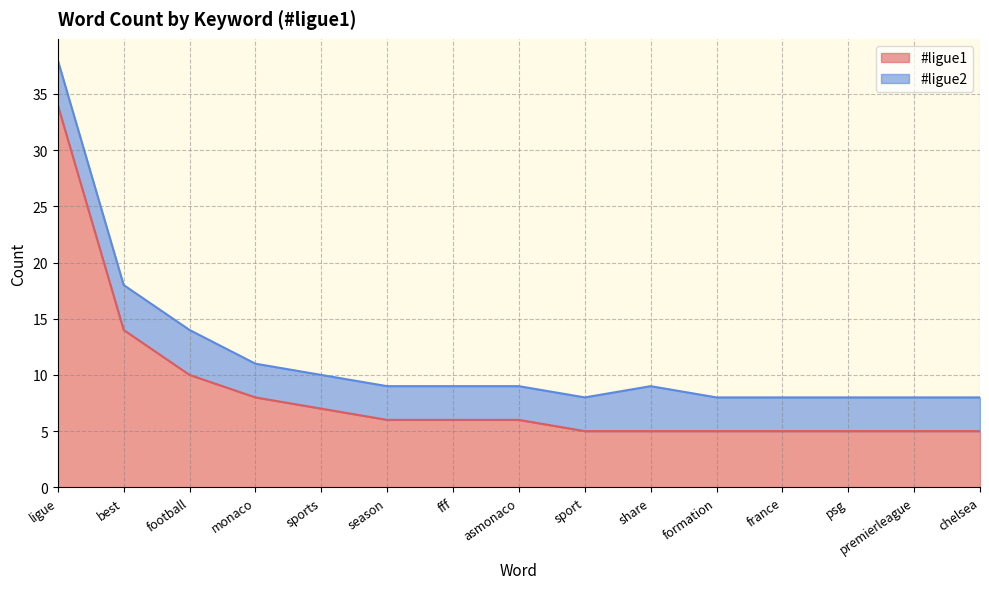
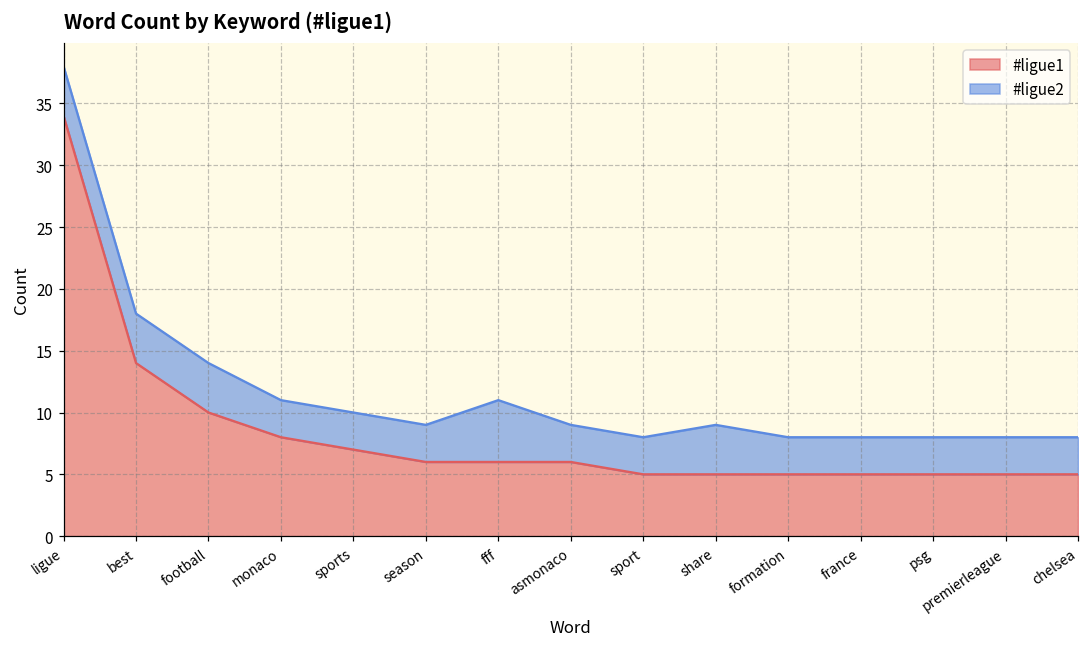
  {
    "#ligue1": {
      "ligue": 34,
      "best": 14,
      "football": 10,
      "monaco": 8,
      "sports": 7,
      "season": 6,
      "fff": 6,
      "asmonaco": 6,
      "sport": 5,
      "share": 5,
      "formation": 5,
      "france": 5,
      "psg": 5,
      "premierleague": 5,
      "chelsea": 5
    },
    "#ligue2": {
      "ligue": 4,
      "best": 4,
      "football": 4,
      "monaco": 3,
      "sports": 3,
      "season": 3,
-     "fff": 3,
+     "fff": 5,
      "asmonaco": 3,
      "sport": 3,
      "share": 4,
      "formation": 3,
      "france": 3,
      "psg": 3,
      "premierleague": 3,
      "chelsea": 3
    }
  }
